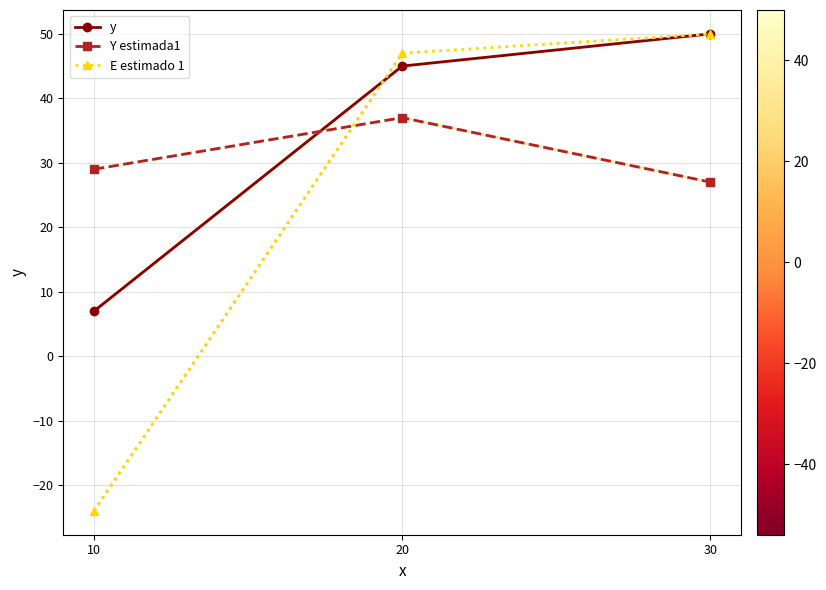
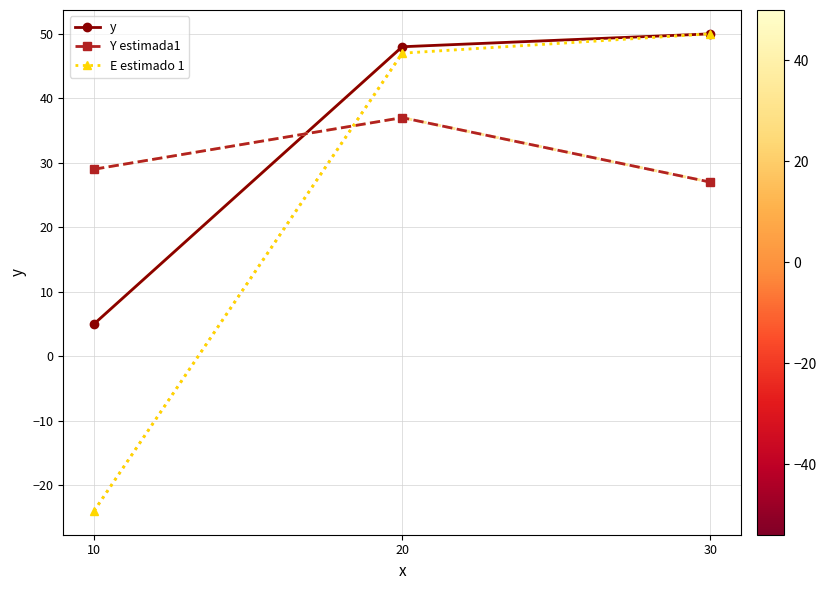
  {
    "y": {
-     "10": 7,
-     "20": 45
+     "10": 5,
+     "20": 48
    }
  }
